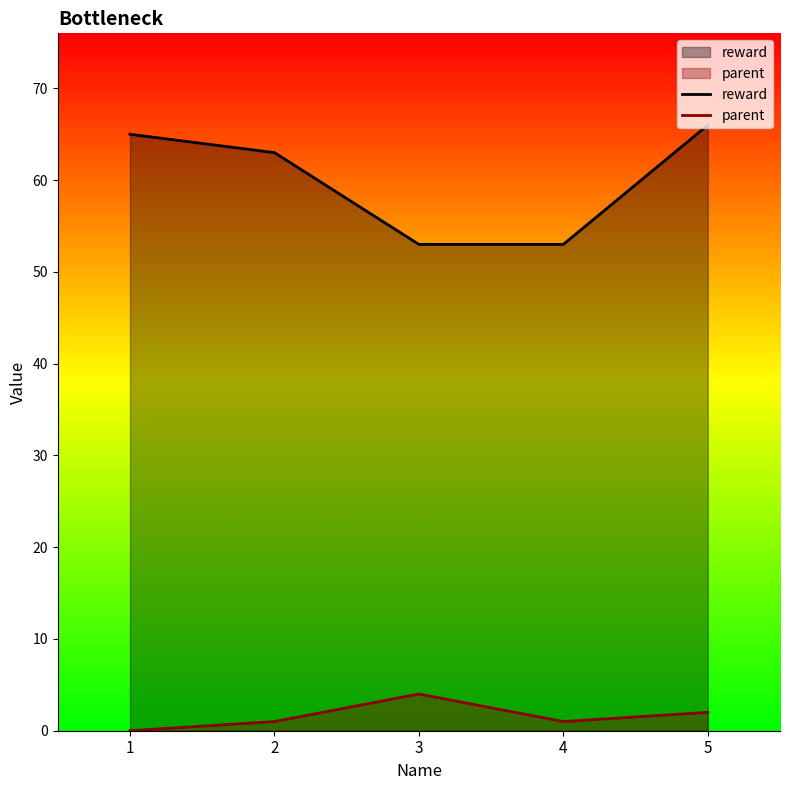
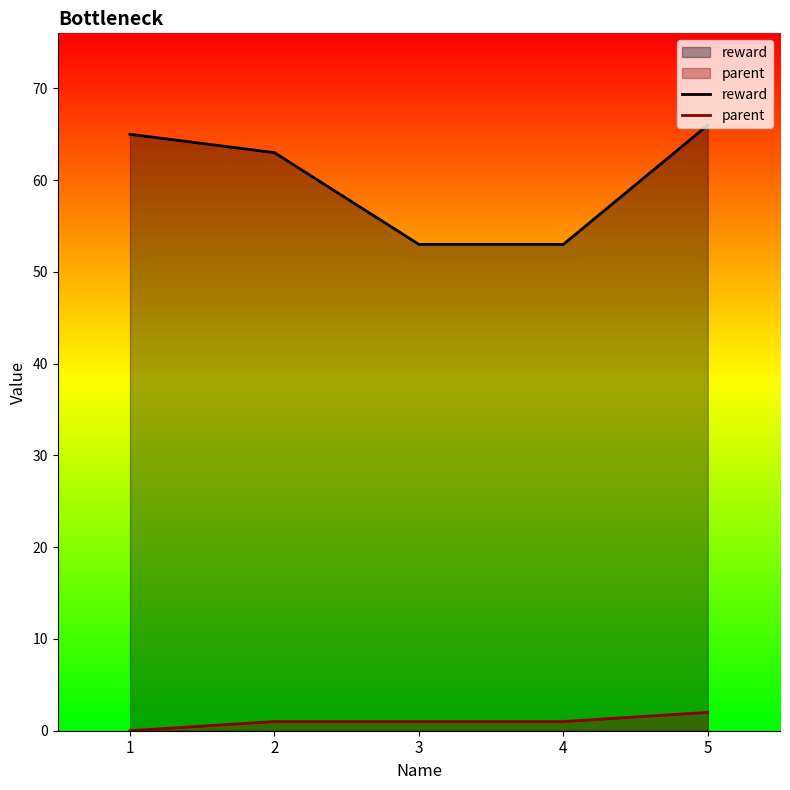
  {
    "reward": {
      "1": 65,
      "2": 63,
      "3": 53,
      "4": 53
    },
    "parent": {
      "1": 0,
      "2": 1,
-     "3": 4,
+     "3": 1,
      "4": 1,
      "5": 2
    }
  }
